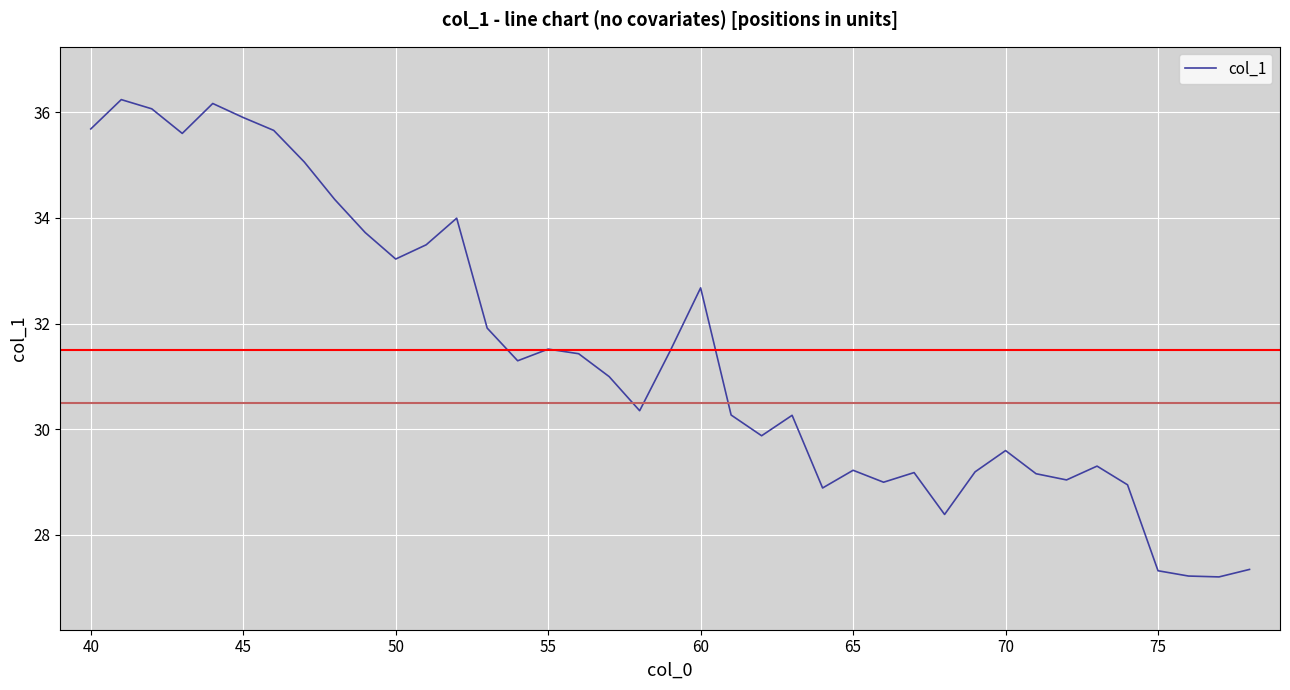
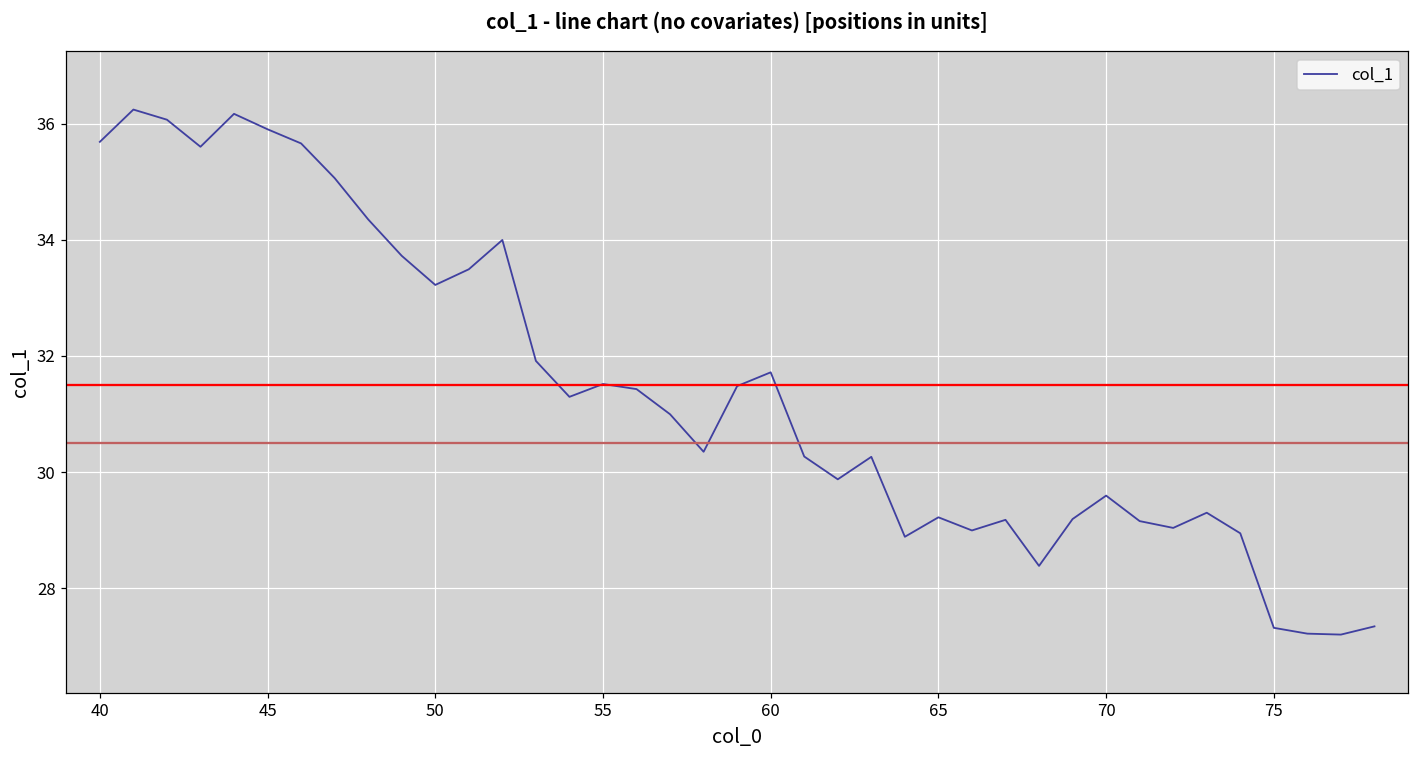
  {
    "40": 35.7,
    "45": 35.9,
    "50": 33.2,
    "55": 31.5,
-   "60": 32.7,
+   "60": 31.7,
    "65": 29.2,
    "70": 29.6,
    "75": 27.3
  }
